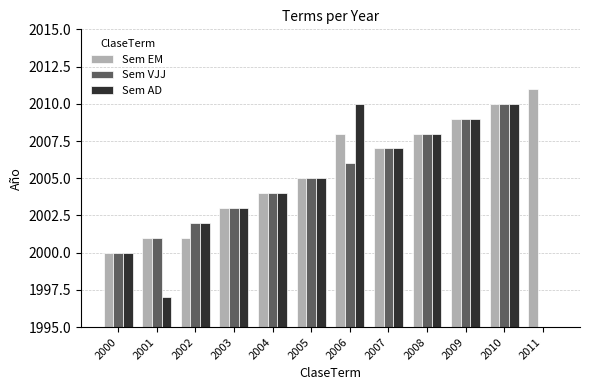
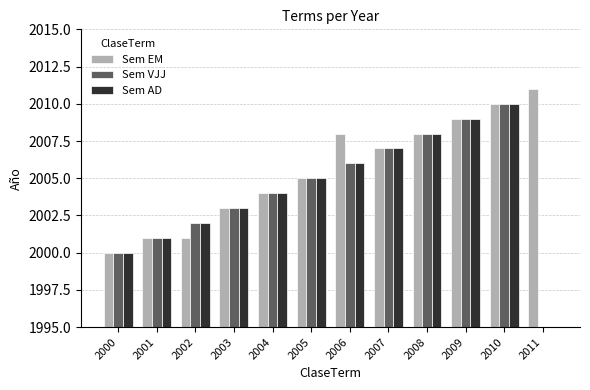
  {
    "Sem EM": {
      "2000": 2000,
      "2001": 2001,
      "2002": 2001,
      "2003": 2003,
      "2004": 2004,
      "2005": 2005,
      "2006": 2008,
      "2007": 2007,
      "2008": 2008,
      "2009": 2009,
      "2010": 2010,
      "2011": 2011
    },
    "Sem VJJ": {
      "2000": 2000,
      "2001": 2001,
      "2002": 2002,
      "2003": 2003,
      "2004": 2004,
      "2005": 2005,
      "2006": 2006,
      "2007": 2007,
      "2008": 2008,
      "2009": 2009,
      "2010": 2010
    },
    "Sem AD": {
      "2000": 2000,
-     "2001": 1997,
+     "2001": 2001,
      "2002": 2002,
      "2003": 2003,
      "2004": 2004,
      "2005": 2005,
-     "2006": 2010,
+     "2006": 2006,
      "2007": 2007,
      "2008": 2008,
      "2009": 2009,
      "2010": 2010
    }
  }
